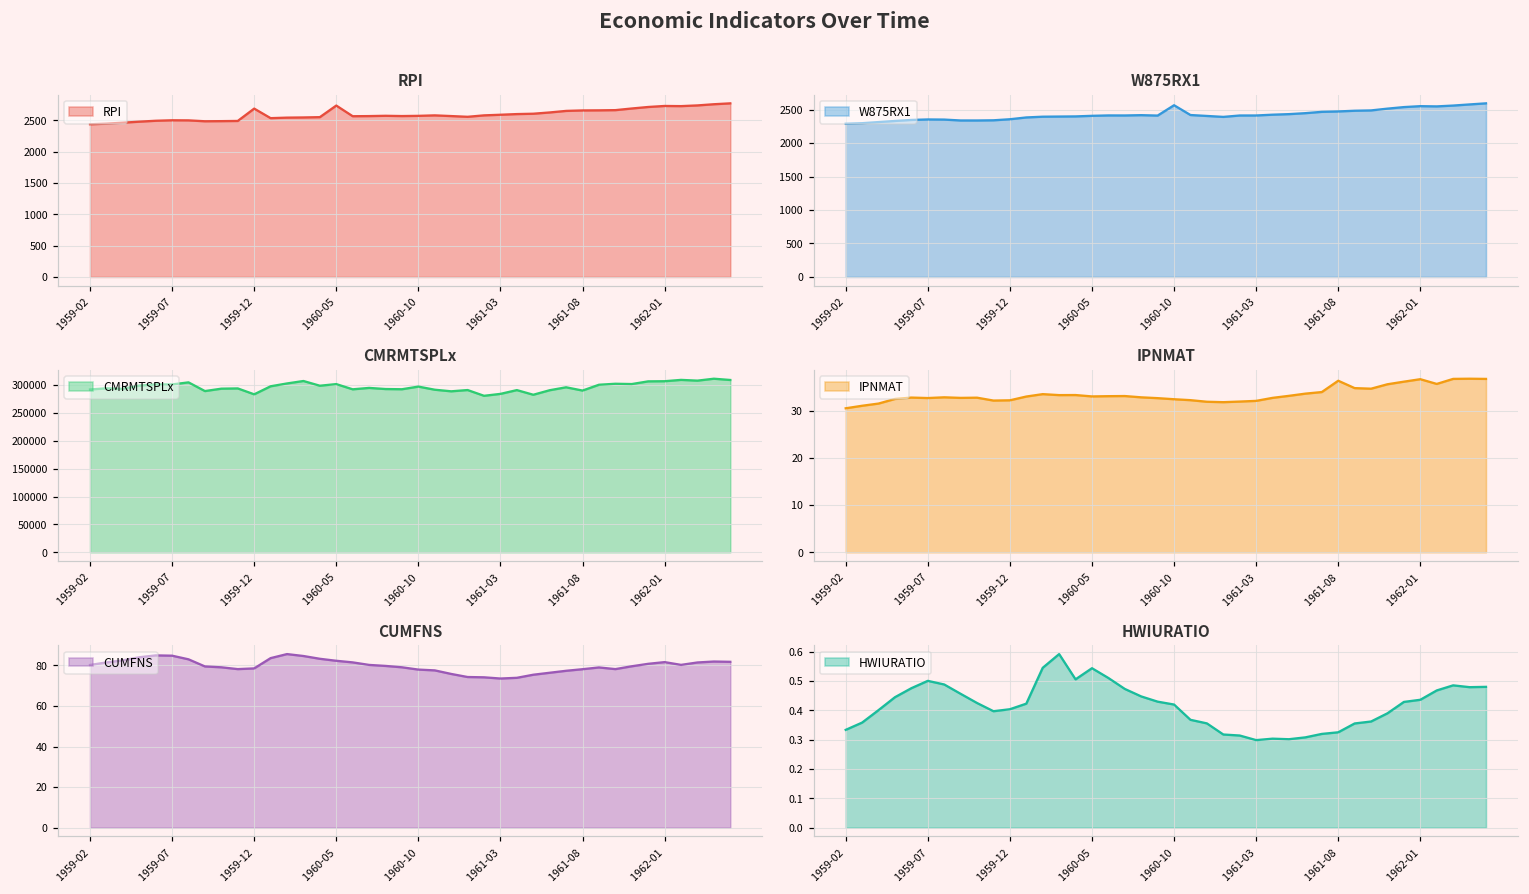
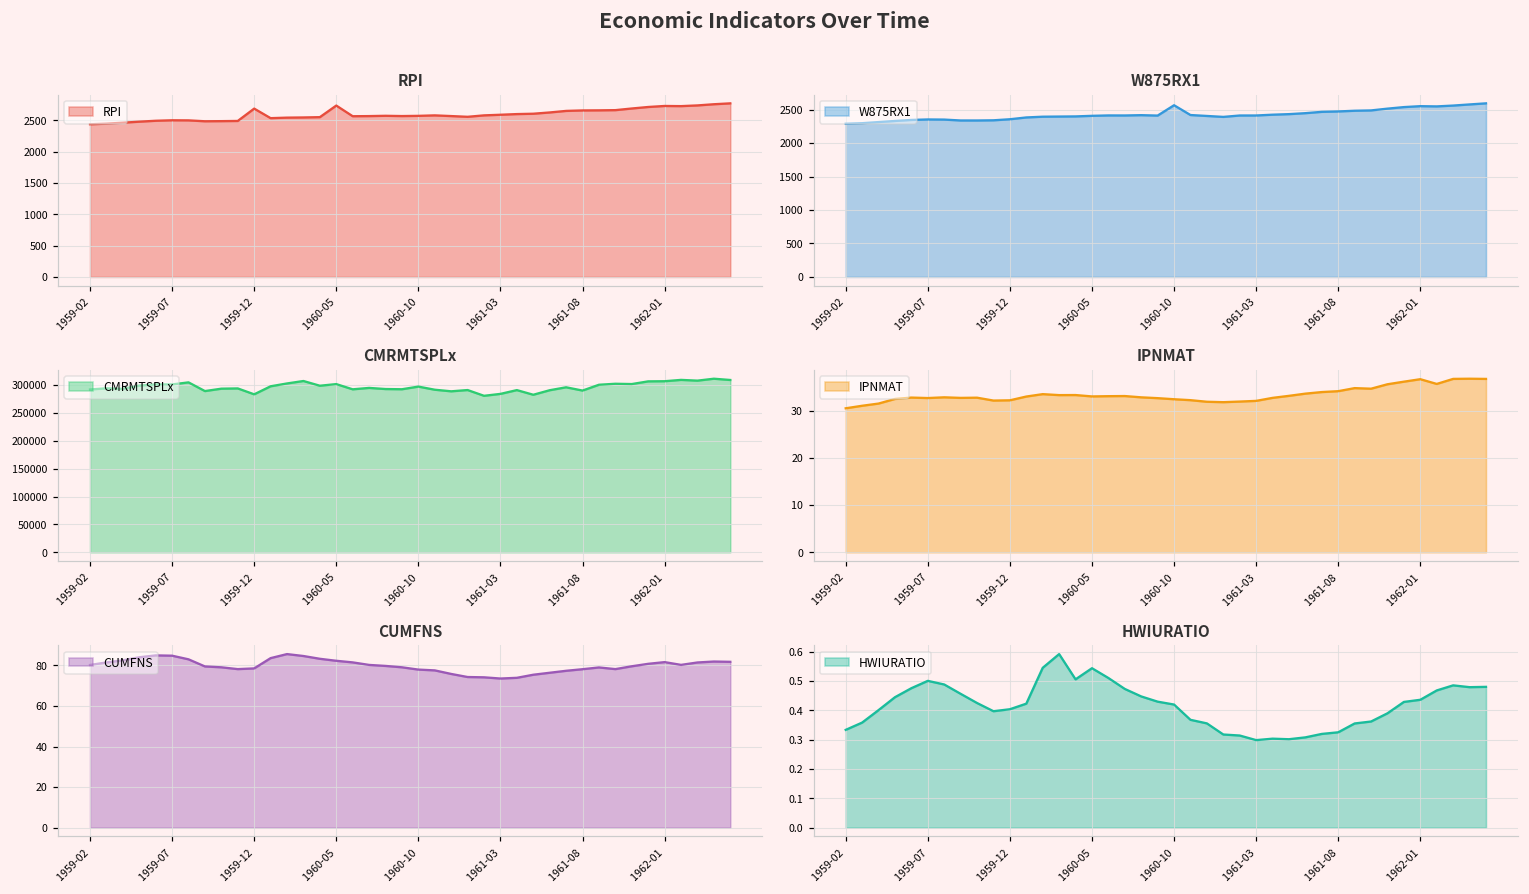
  {
    "RPI": {
      "1959-02": 2400,
      "1959-07": 2500,
      "1959-12": 2700,
      "1960-05": 2700,
      "1960-10": 2600,
      "1961-03": 2600,
      "1961-08": 2700,
      "1962-01": 2700
    },
    "W875RX1": {
      "1959-02": 2300,
      "1959-07": 2400,
      "1959-12": 2400,
      "1960-05": 2400,
      "1960-10": 2600,
      "1961-03": 2400,
      "1961-08": 2500,
      "1962-01": 2600
    },
    "CMRMTSPLx": {
      "1959-12": 280000,
      "1960-05": 300000,
      "1960-10": 300000,
      "1961-03": 280000,
      "1961-08": 290000,
      "1962-01": 310000
    },
    "IPNMAT": {
      "1959-02": 31,
      "1959-07": 33,
      "1959-12": 32,
      "1960-05": 33,
      "1960-10": 32,
      "1961-03": 32,
-     "1961-08": 36,
+     "1961-08": 34,
      "1962-01": 37
    },
    "CUMFNS": {
      "1959-07": 85,
      "1959-12": 79,
      "1960-05": 82,
      "1960-10": 78,
      "1961-03": 74,
      "1961-08": 78,
      "1962-01": 82
    },
    "HWIURATIO": {
      "1959-02": 0.33,
      "1959-07": 0.50,
      "1959-12": 0.40,
      "1960-05": 0.54,
      "1960-10": 0.42,
      "1961-03": 0.30,
      "1961-08": 0.33,
      "1962-01": 0.44
    }
  }
